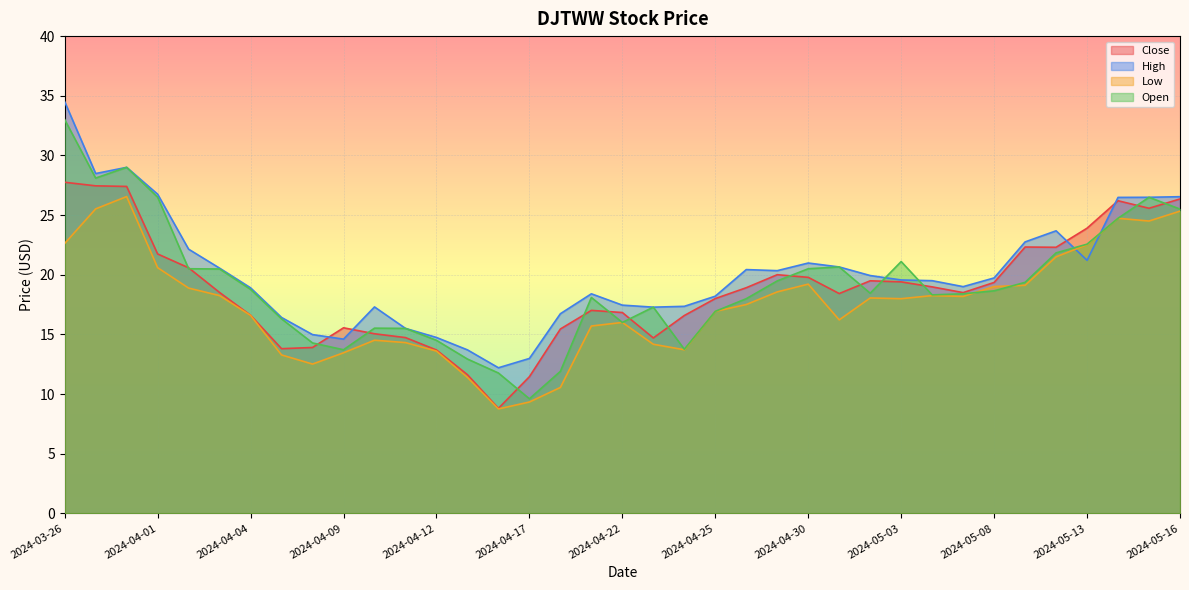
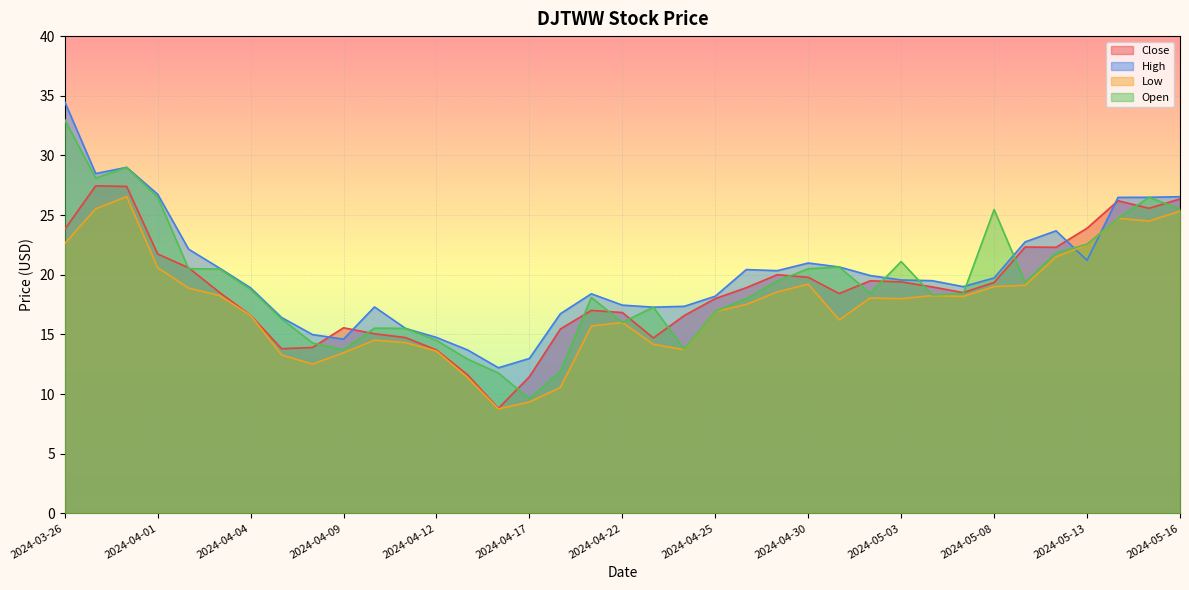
  {
    "Close": {
-     "2024-03-26": 27.7,
+     "2024-03-26": 23.8,
      "2024-04-01": 21.7,
      "2024-04-09": 15.6,
      "2024-04-17": 11.4,
      "2024-04-22": 16.8,
      "2024-04-30": 19.8,
      "2024-05-08": 19.4,
      "2024-05-13": 23.9
    },
    "High": {
      "2024-03-26": 34.5,
      "2024-04-01": 26.8,
      "2024-04-09": 14.6,
      "2024-04-12": 14.7,
      "2024-04-17": 13.0,
      "2024-04-22": 17.5,
      "2024-04-30": 21.0,
      "2024-05-08": 19.7,
      "2024-05-13": 21.2
    },
    "Low": {
      "2024-03-26": 22.6,
      "2024-04-01": 20.6,
      "2024-04-09": 13.5,
      "2024-04-17": 9.3,
      "2024-04-30": 19.2,
      "2024-05-03": 18.0,
      "2024-05-08": 19.0
    },
    "Open": {
      "2024-03-26": 33.0,
      "2024-04-01": 26.5,
      "2024-04-09": 13.7,
      "2024-04-12": 14.5,
      "2024-04-17": 9.6,
      "2024-04-30": 20.5,
      "2024-05-03": 21.1,
-     "2024-05-08": 18.6
+     "2024-05-08": 25.5
    }
  }
